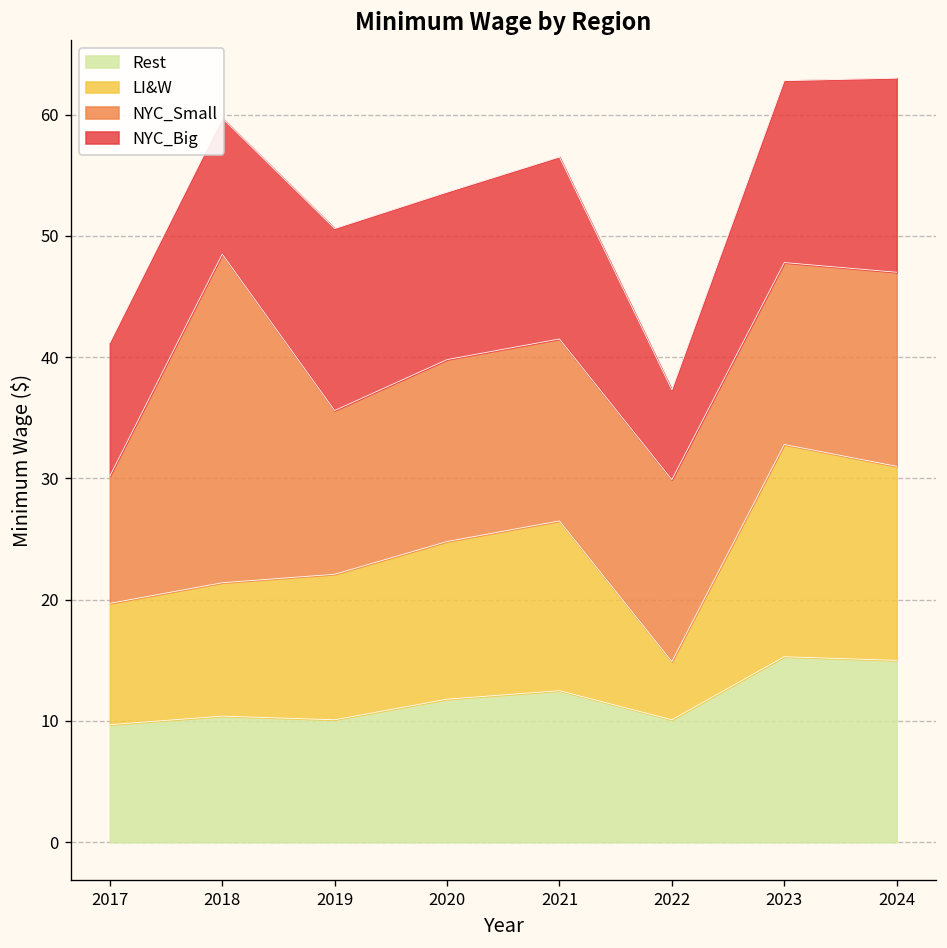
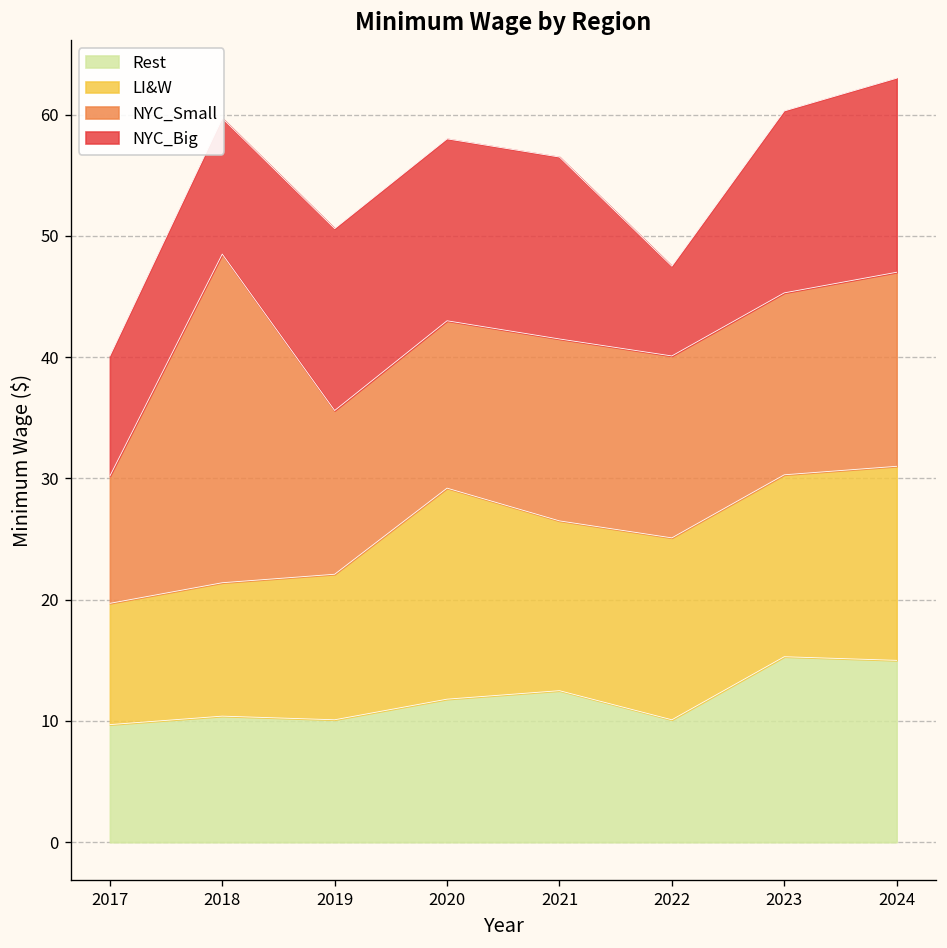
  {
    "Rest": {
      "2017": 9.7,
      "2018": 10.4,
      "2019": 10.1,
      "2020": 11.8,
      "2021": 12.5,
      "2022": 10.1,
      "2023": 15.3,
      "2024": 15.0
    },
    "LI&W": {
      "2017": 10.0,
      "2018": 11.0,
      "2019": 12.0,
-     "2020": 13.0,
+     "2020": 17.4,
      "2021": 14.0,
-     "2022": 4.8,
-     "2023": 17.5,
+     "2022": 15.0,
+     "2023": 15.0,
      "2024": 16.0
    },
    "NYC_Small": {
      "2017": 10.5,
      "2018": 27.1,
      "2019": 13.5,
-     "2020": 15.0,
+     "2020": 13.8,
      "2021": 15.0,
      "2022": 15.0,
      "2023": 15.0,
      "2024": 16.0
    },
    "NYC_Big": {
-     "2017": 11.0,
+     "2017": 9.9,
      "2019": 15.0,
-     "2020": 13.8,
+     "2020": 15.0,
      "2021": 15.0,
      "2022": 7.4,
      "2023": 15.0,
      "2024": 16.0
    }
  }
